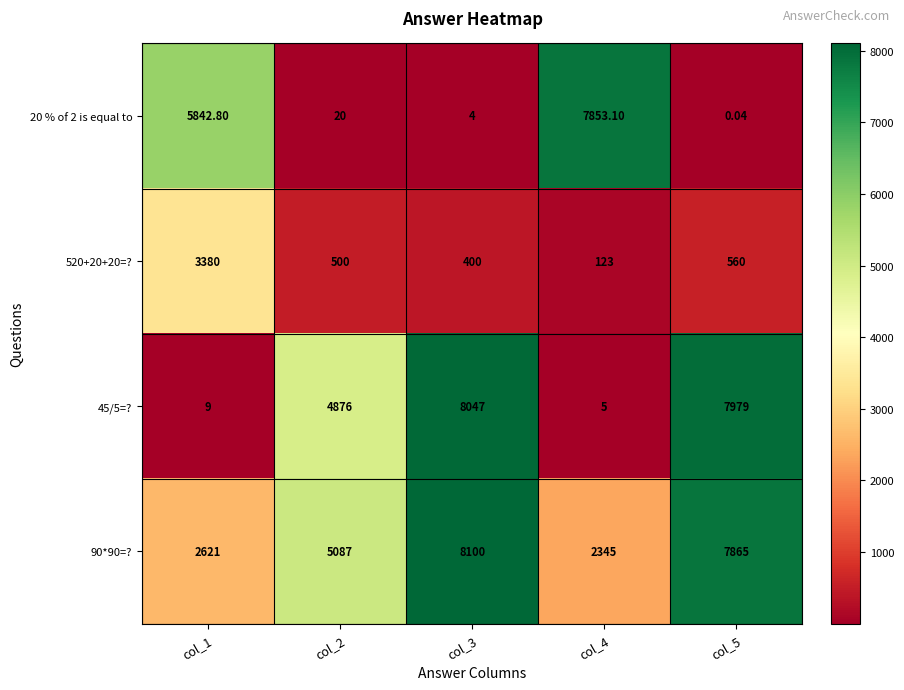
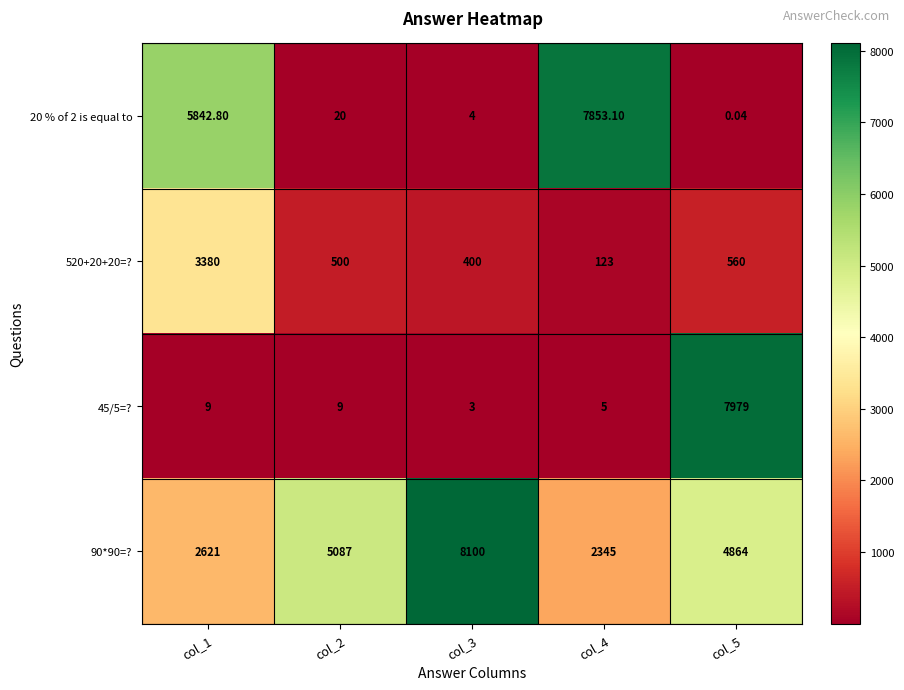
  {
    "20 % of 2 is equal to": {
      "col_1": 5842.80,
      "col_2": 20,
      "col_3": 4,
      "col_4": 7853.10,
      "col_5": 0.04
    },
    "520+20+20=?": {
      "col_1": 3380,
      "col_2": 500,
      "col_3": 400,
      "col_4": 123,
      "col_5": 560
    },
    "45/5=?": {
      "col_1": 9,
-     "col_2": 4876,
-     "col_3": 8047,
+     "col_2": 9,
+     "col_3": 3,
      "col_4": 5,
      "col_5": 7979
    },
    "90*90=?": {
      "col_1": 2621,
      "col_2": 5087,
      "col_3": 8100,
      "col_4": 2345,
-     "col_5": 7865
+     "col_5": 4864
    }
  }
